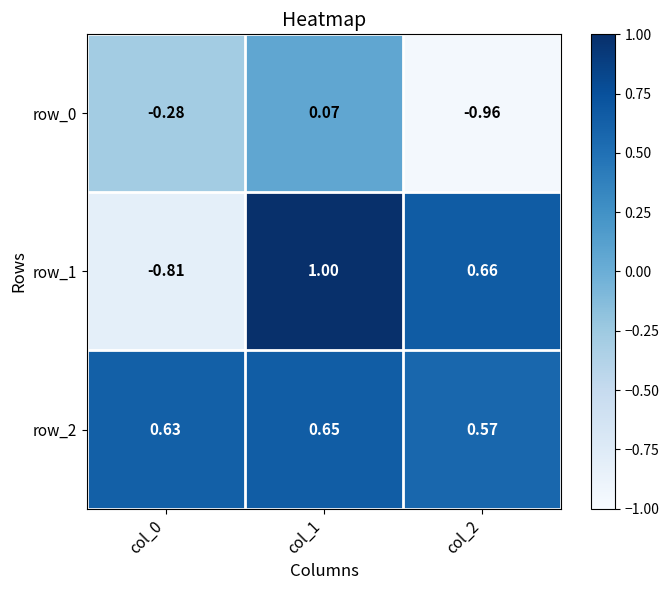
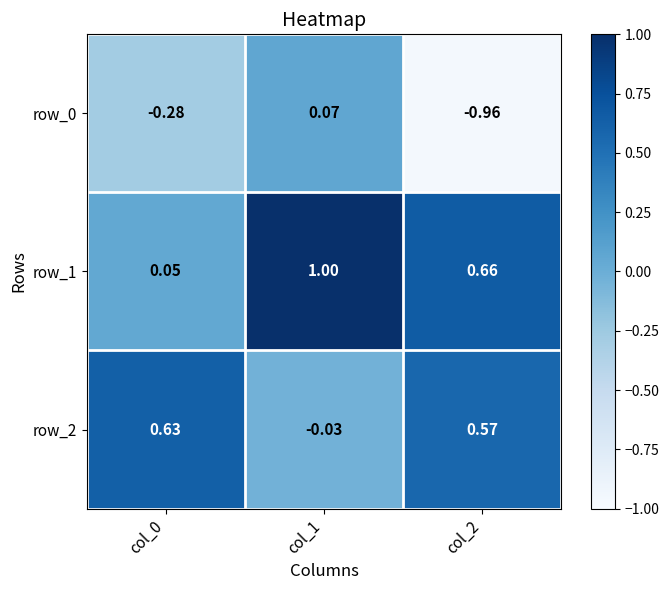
  {
    "row_0": {
      "col_0": -0.28,
      "col_1": 0.07,
      "col_2": -0.96
    },
    "row_1": {
-     "col_0": -0.81,
+     "col_0": 0.05,
      "col_1": 1.00,
      "col_2": 0.66
    },
    "row_2": {
      "col_0": 0.63,
-     "col_1": 0.65,
+     "col_1": -0.03,
      "col_2": 0.57
    }
  }
